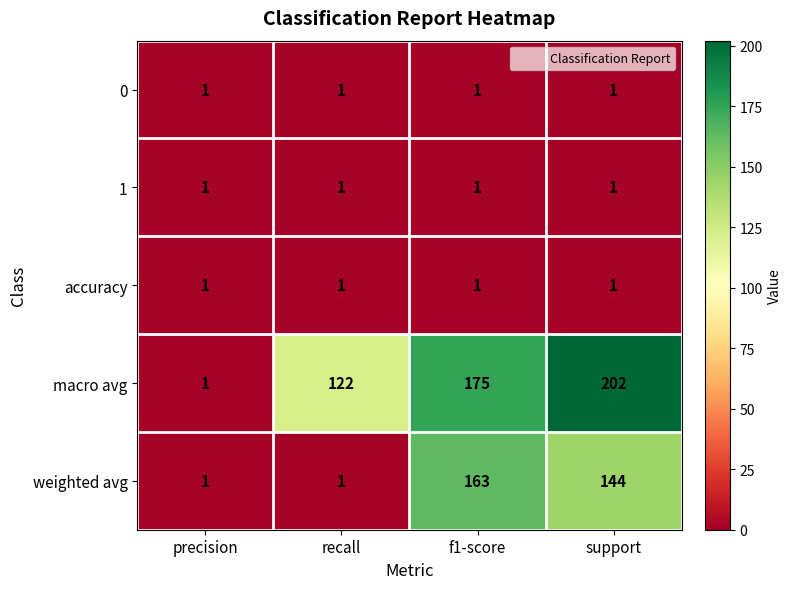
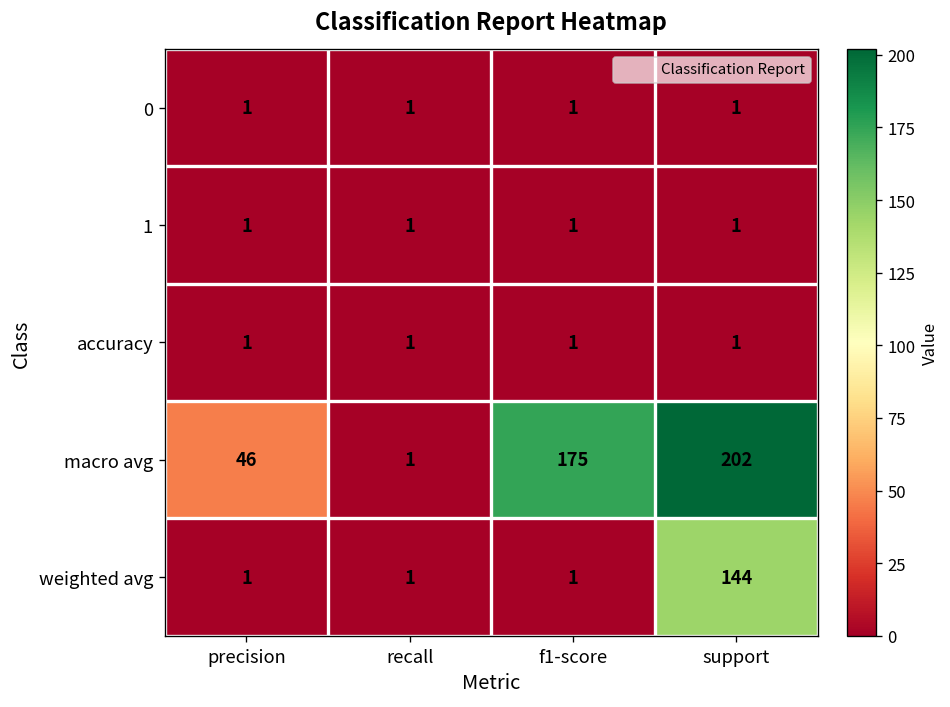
  {
    "0": {
      "precision": 1,
      "recall": 1,
      "f1-score": 1,
      "support": 1
    },
    "1": {
      "precision": 1,
      "recall": 1,
      "f1-score": 1,
      "support": 1
    },
    "accuracy": {
      "precision": 1,
      "recall": 1,
      "f1-score": 1,
      "support": 1
    },
    "macro avg": {
-     "precision": 1,
-     "recall": 122,
+     "precision": 46,
+     "recall": 1,
      "f1-score": 175,
      "support": 202
    },
    "weighted avg": {
      "precision": 1,
      "recall": 1,
-     "f1-score": 163,
+     "f1-score": 1,
      "support": 144
    }
  }
